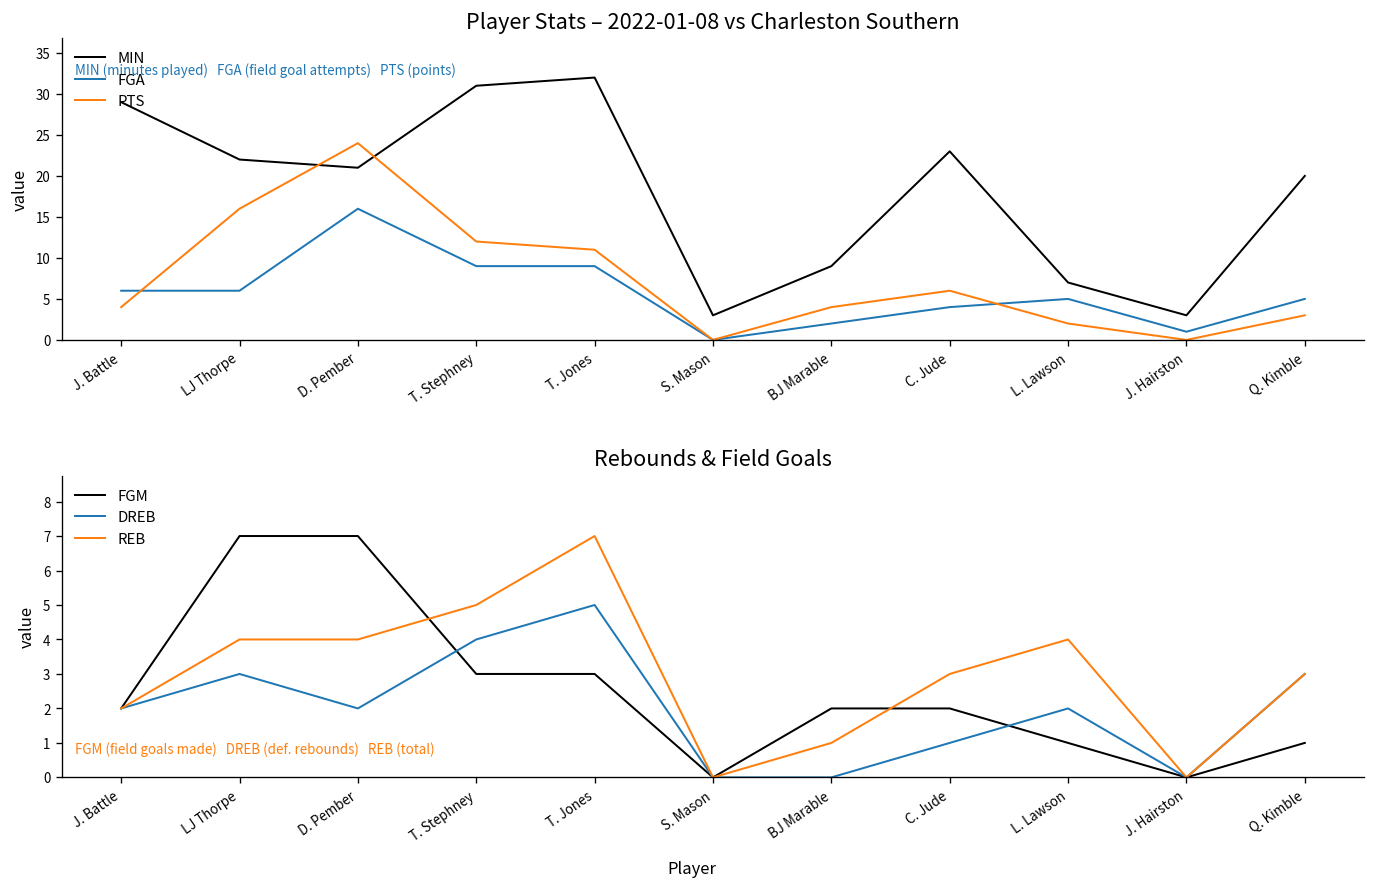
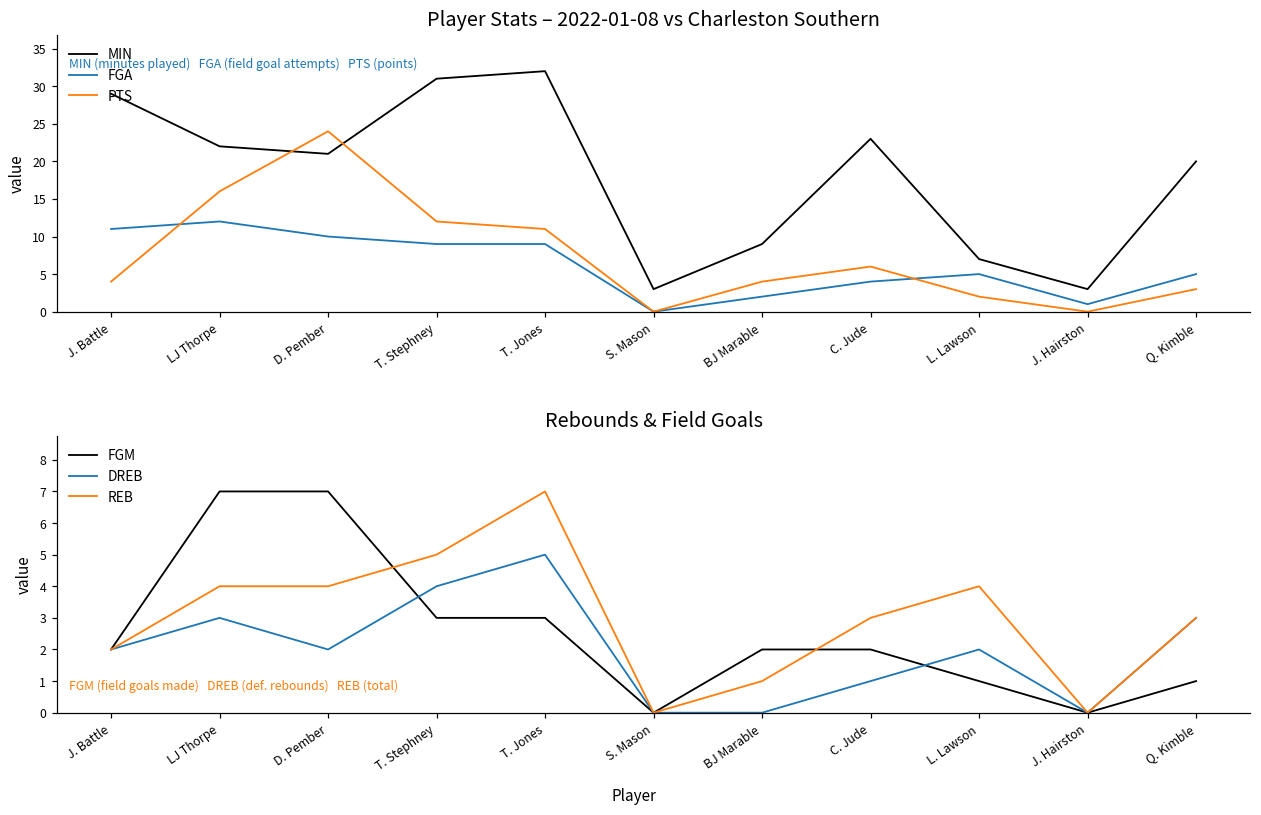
  {
    "Player Stats – 2022-01-08 vs Charleston Southern": {
      "MIN": {
        "J. Battle": 29,
        "LJ Thorpe": 22,
        "D. Pember": 21,
        "T. Stephney": 31,
        "T. Jones": 32,
        "S. Mason": 3,
        "BJ Marable": 9,
        "C. Jude": 23,
        "L. Lawson": 7,
        "J. Hairston": 3,
        "Q. Kimble": 20
      },
      "FGA": {
-       "J. Battle": 6,
-       "LJ Thorpe": 6,
-       "D. Pember": 16,
+       "J. Battle": 11,
+       "LJ Thorpe": 12,
+       "D. Pember": 10,
        "T. Stephney": 9,
        "T. Jones": 9,
        "BJ Marable": 2,
        "C. Jude": 4,
        "L. Lawson": 5,
        "J. Hairston": 1,
        "Q. Kimble": 5
      },
      "PTS": {
        "J. Battle": 4,
        "LJ Thorpe": 16,
        "D. Pember": 24,
        "T. Stephney": 12,
        "T. Jones": 11,
        "BJ Marable": 4,
        "C. Jude": 6,
        "L. Lawson": 2,
        "J. Hairston": 0,
        "Q. Kimble": 3
      }
    },
    "Rebounds & Field Goals": {
      "FGM": {
        "LJ Thorpe": 7.0,
        "D. Pember": 7.0,
        "T. Stephney": 3.0,
        "T. Jones": 3.0,
        "BJ Marable": 2.0,
        "C. Jude": 2.0,
        "L. Lawson": 1.0,
        "Q. Kimble": 1.0
      },
      "DREB": {
        "LJ Thorpe": 3.0,
        "D. Pember": 2.0,
        "T. Stephney": 4.0,
        "T. Jones": 5.0,
        "BJ Marable": 0.0,
        "C. Jude": 1.0,
        "L. Lawson": 2.0
      },
      "REB": {
        "LJ Thorpe": 4.0,
        "D. Pember": 4.0,
        "T. Stephney": 5.0,
        "T. Jones": 7.0,
        "BJ Marable": 1.0,
        "C. Jude": 3.0,
        "L. Lawson": 4.0
      }
    }
  }
